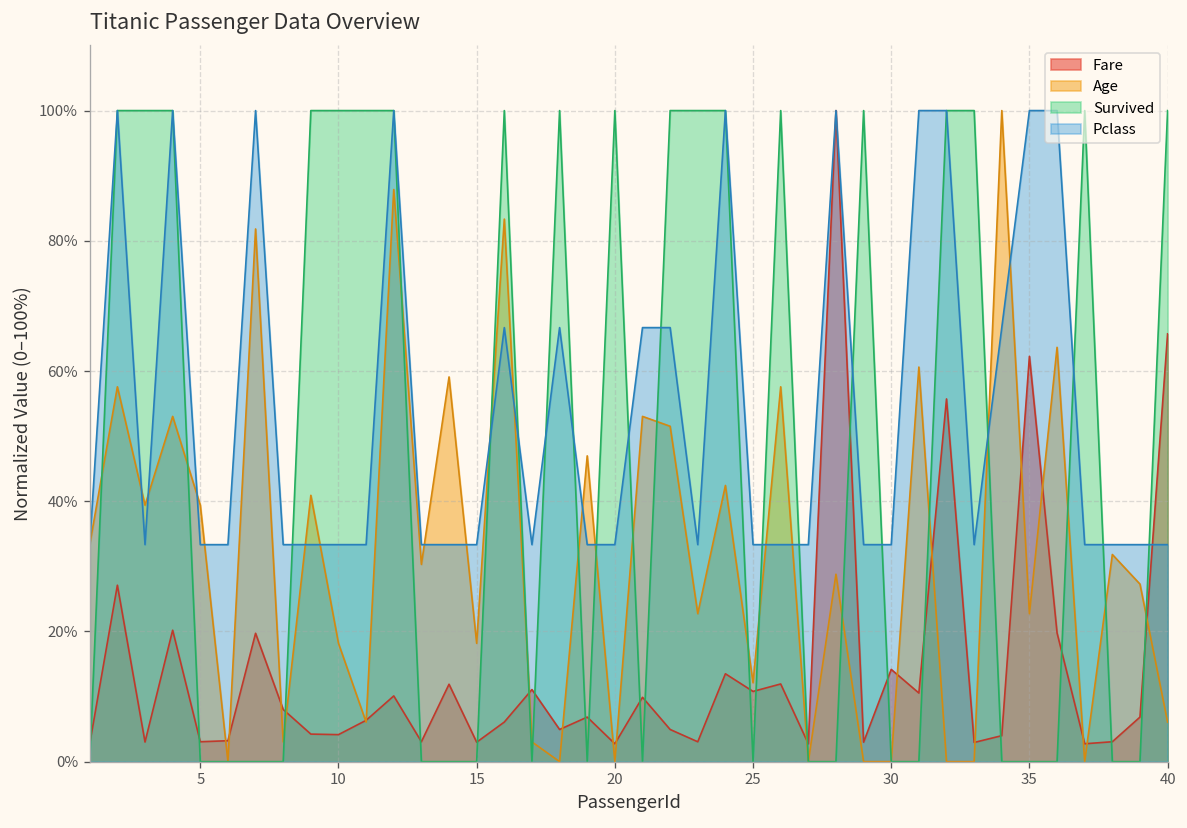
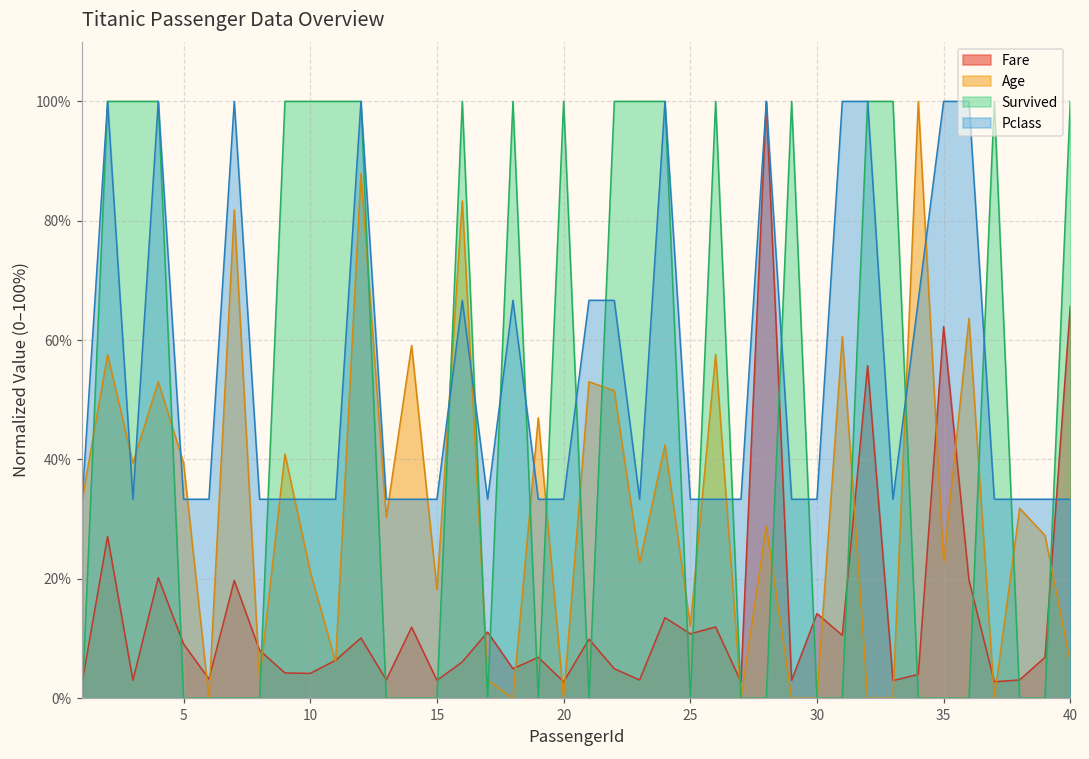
  {
    "Fare": {
-     "5": "3%",
+     "5": "9%",
      "10": "4%",
      "15": "3%",
      "20": "3%",
      "25": "11%",
      "30": "14%",
      "35": "62%",
      "40": "66%"
    },
    "Age": {
      "5": "39%",
-     "10": "18%",
+     "10": "21%",
      "15": "18%",
      "20": "0%",
      "25": "12%",
      "35": "23%",
      "40": "6%"
    },
    "Survived": {
      "5": "0%",
      "10": "100%",
      "15": "0%",
      "20": "100%",
      "25": "0%",
      "35": "0%",
      "40": "100%"
    },
    "Pclass": {
      "5": "33%",
      "10": "33%",
      "15": "33%",
      "20": "33%",
      "25": "33%",
      "30": "33%",
      "35": "100%",
      "40": "33%"
    }
  }
